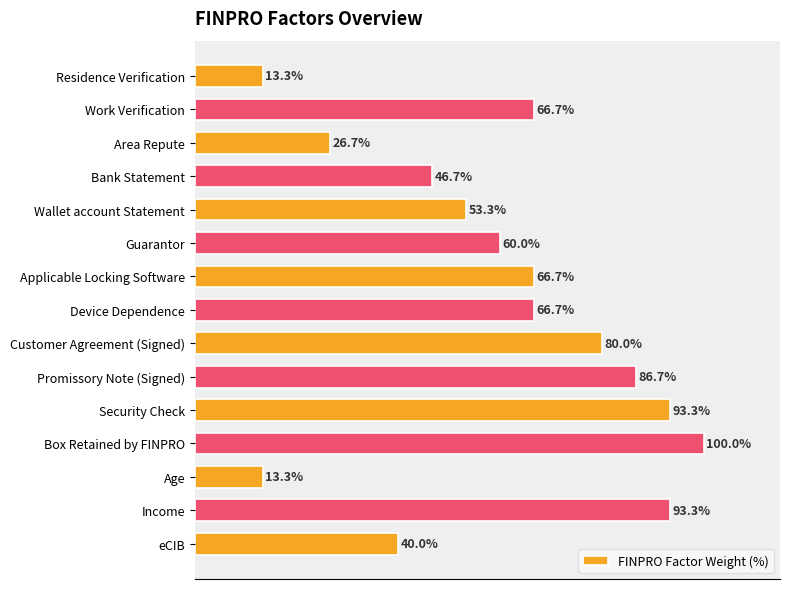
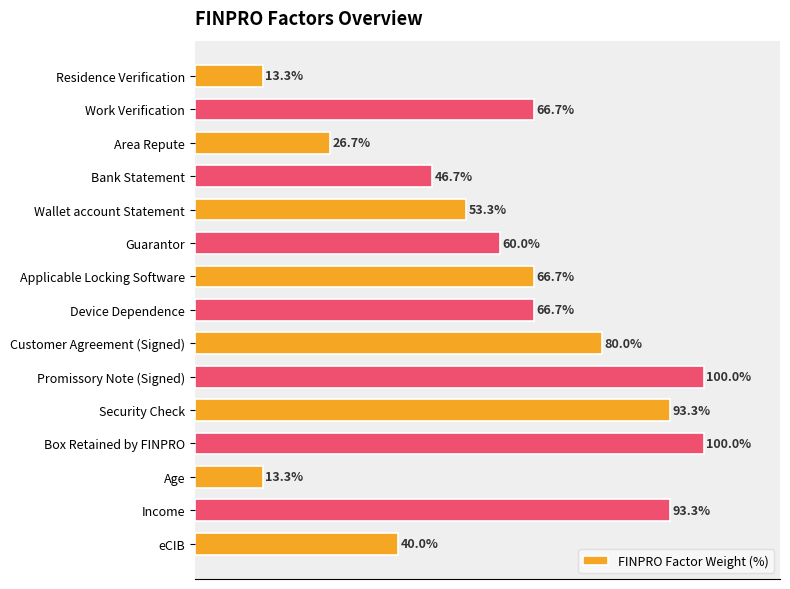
  {
    "Residence Verification": "13.3%",
    "Work Verification": "66.7%",
    "Area Repute": "26.7%",
    "Bank Statement": "46.7%",
    "Wallet account Statement": "53.3%",
    "Guarantor": "60.0%",
    "Applicable Locking Software": "66.7%",
    "Device Dependence": "66.7%",
    "Customer Agreement (Signed)": "80.0%",
-   "Promissory Note (Signed)": "86.7%",
+   "Promissory Note (Signed)": "100.0%",
    "Security Check": "93.3%",
    "Box Retained by FINPRO": "100.0%",
    "Age": "13.3%",
    "Income": "93.3%",
    "eCIB": "40.0%"
  }
